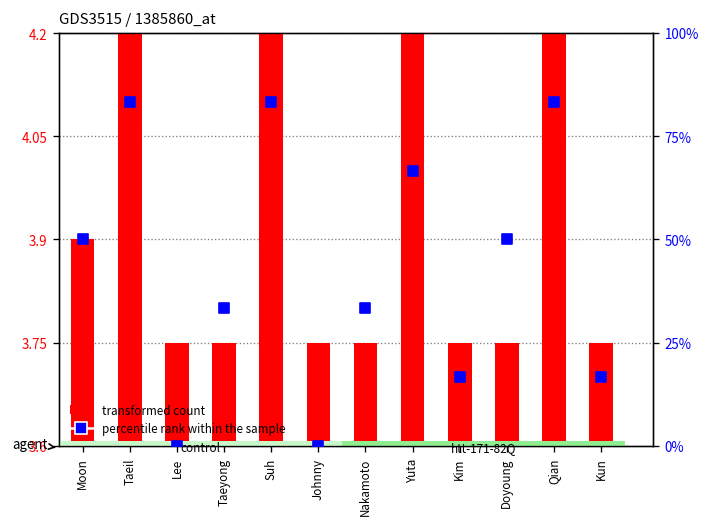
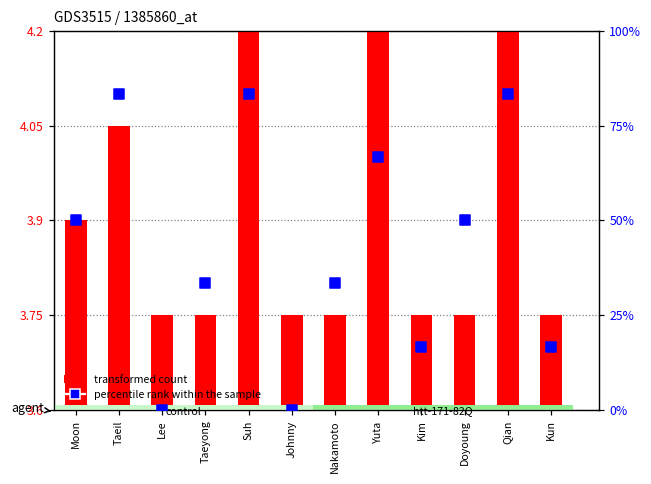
  {
    "transformed count": {
      "Moon": 3.90,
-     "Taeil": 4.20,
+     "Taeil": 4.05,
      "Lee": 3.75,
      "Taeyong": 3.75,
      "Suh": 4.20,
      "Johnny": 3.75,
      "Nakamoto": 3.75,
      "Yuta": 4.20,
      "Kim": 3.75,
      "Doyoung": 3.75,
      "Qian": 4.20,
      "Kun": 3.75
    }
  }
